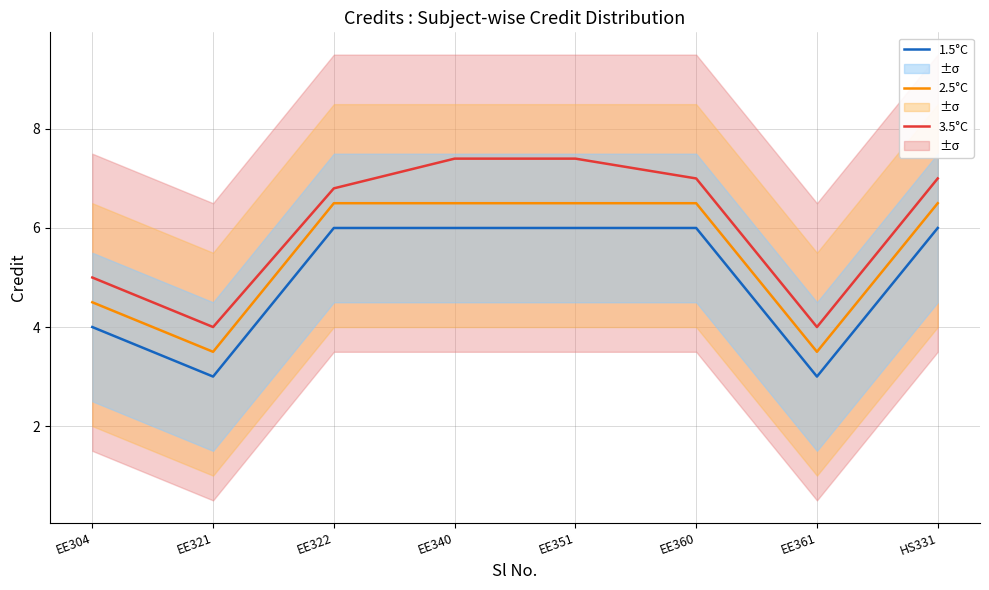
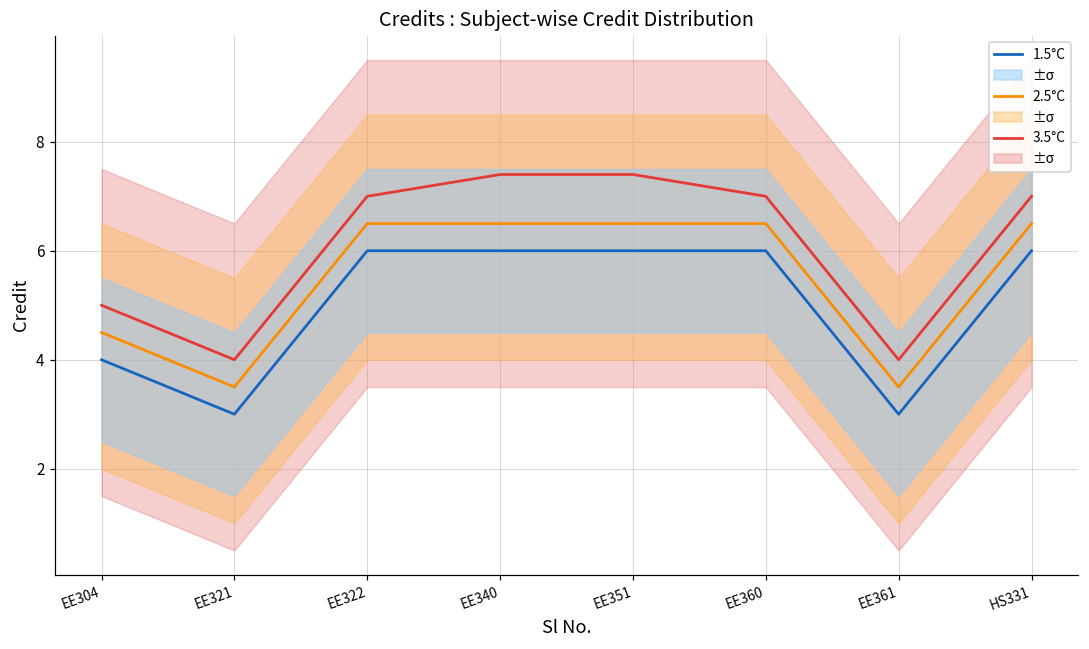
  {
    "3.5°C": {
      "EE304": 5.0,
      "EE321": 4.0,
-     "EE322": 6.8,
+     "EE322": 7.0,
      "EE340": 7.4,
      "EE351": 7.4,
      "EE360": 7.0,
      "EE361": 4.0,
      "HS331": 7.0
    },
    "2.5°C": {
      "EE304": 4.5,
      "EE321": 3.5,
      "EE322": 6.5,
      "EE340": 6.5,
      "EE351": 6.5,
      "EE360": 6.5,
      "EE361": 3.5,
      "HS331": 6.5
    },
    "1.5°C": {
      "EE304": 4.0,
      "EE321": 3.0,
      "EE322": 6.0,
      "EE340": 6.0,
      "EE351": 6.0,
      "EE360": 6.0,
      "EE361": 3.0,
      "HS331": 6.0
    }
  }
